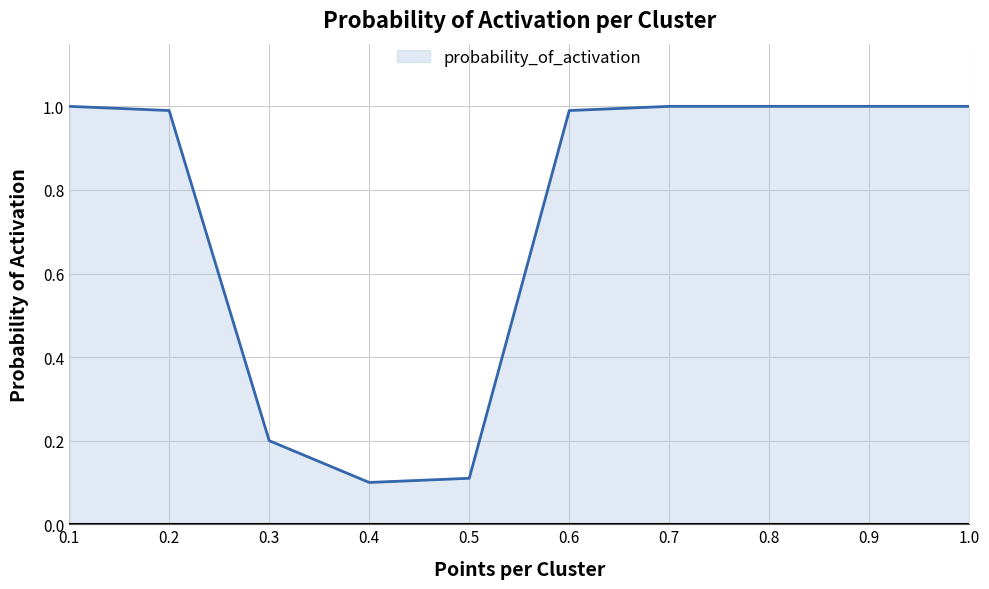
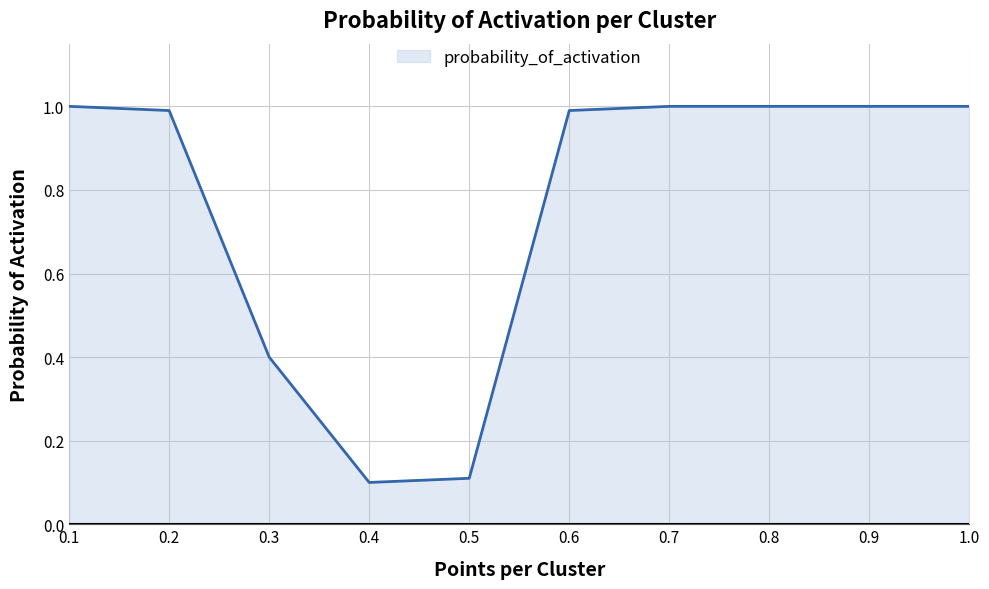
  {
    "0.1": 1.0,
    "0.2": 0.99,
-   "0.3": 0.2,
+   "0.3": 0.4,
    "0.4": 0.1,
    "0.5": 0.11,
    "0.6": 0.99,
    "0.7": 1.0,
    "0.8": 1.0,
    "0.9": 1.0,
    "1.0": 1.0
  }
